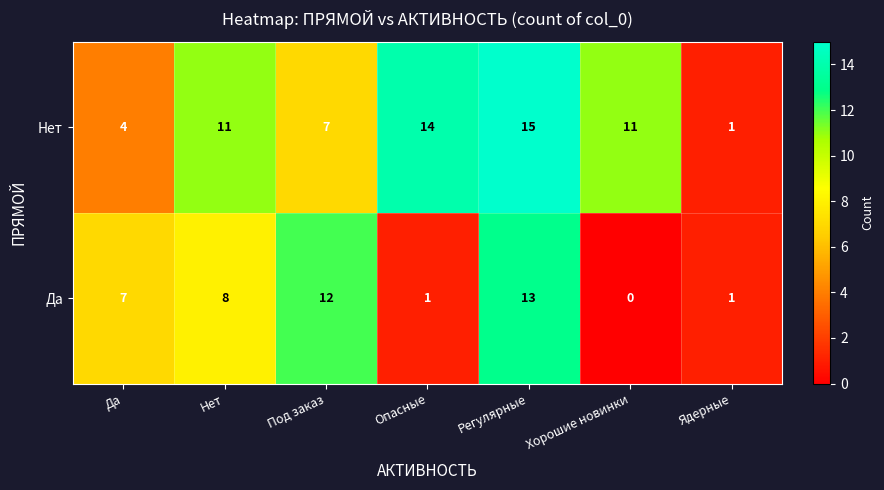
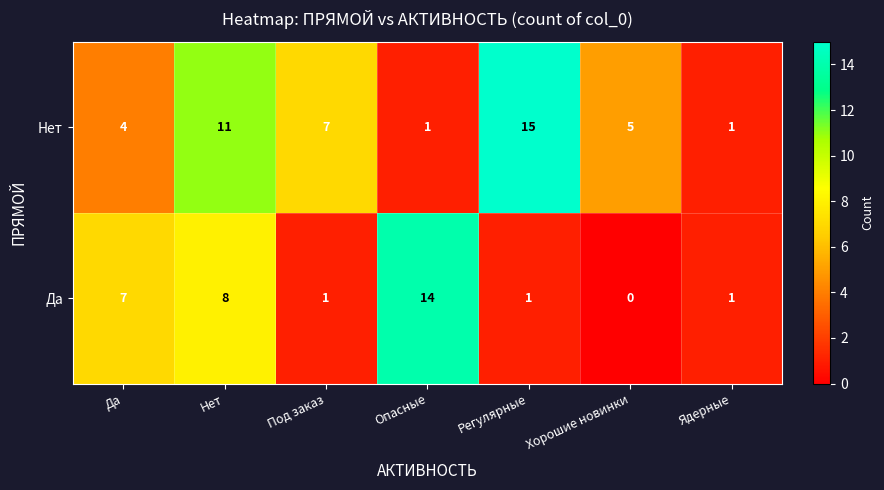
  {
    "Нет": {
      "Да": 4,
      "Нет": 11,
      "Под заказ": 7,
-     "Опасные": 14,
+     "Опасные": 1,
      "Регулярные": 15,
-     "Хорошие новинки": 11,
+     "Хорошие новинки": 5,
      "Ядерные": 1
    },
    "Да": {
      "Да": 7,
      "Нет": 8,
-     "Под заказ": 12,
-     "Опасные": 1,
-     "Регулярные": 13,
+     "Под заказ": 1,
+     "Опасные": 14,
+     "Регулярные": 1,
      "Хорошие новинки": 0,
      "Ядерные": 1
    }
  }
